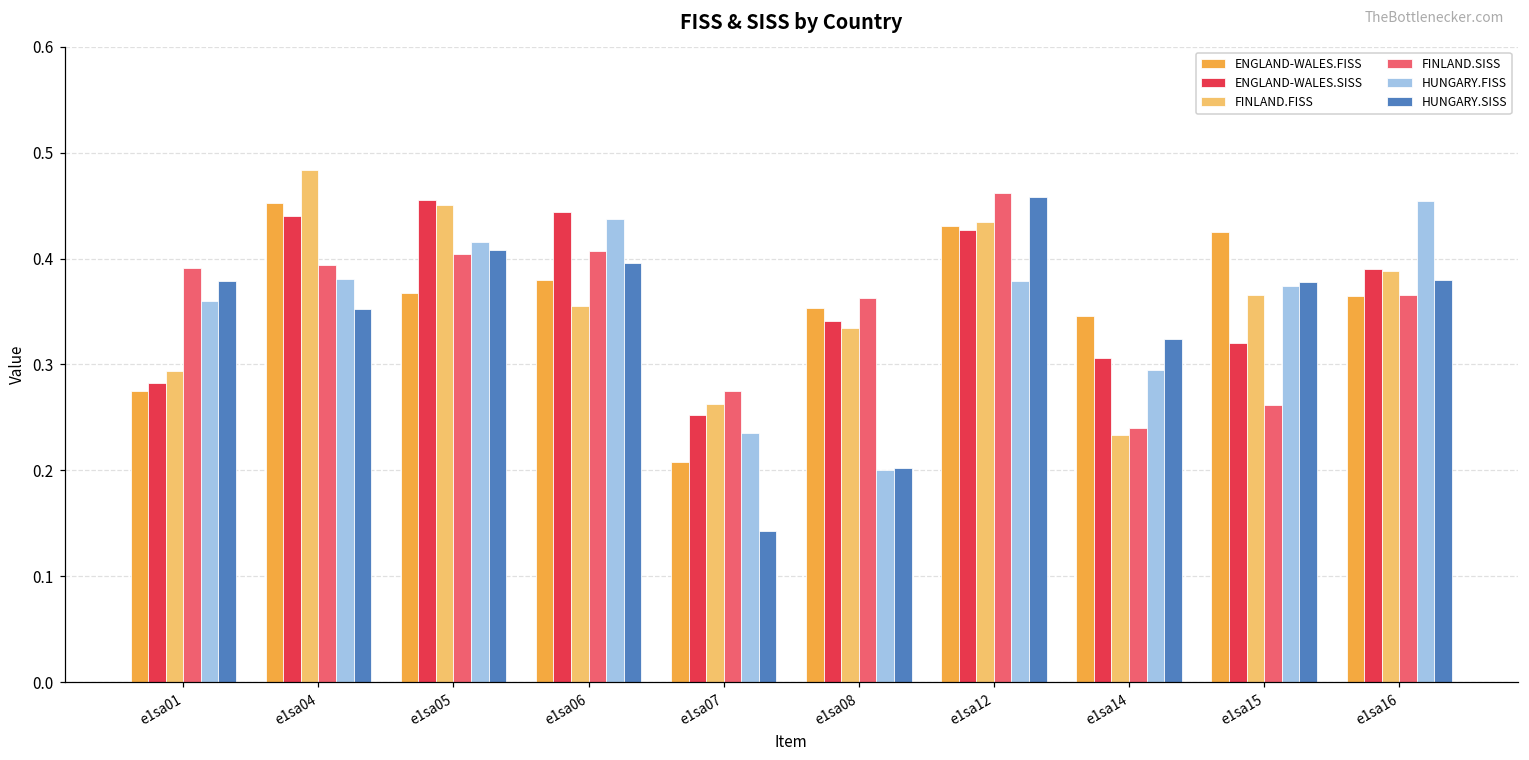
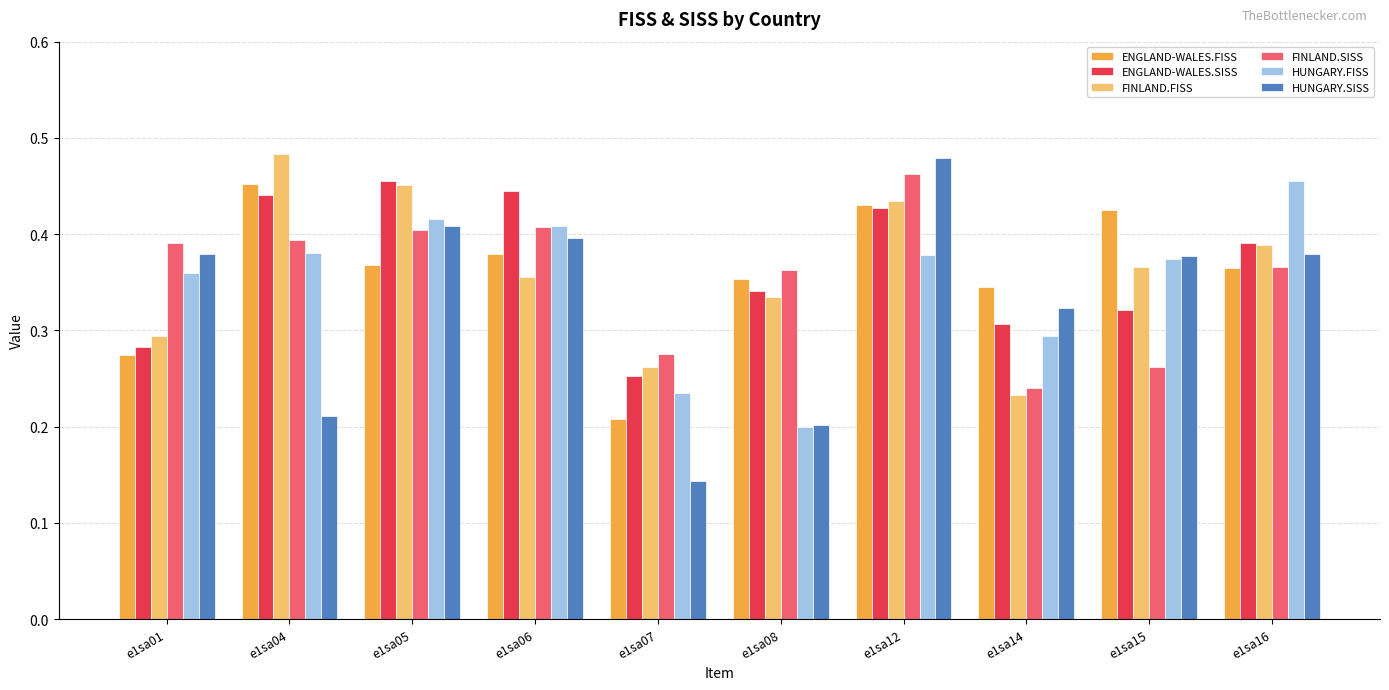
  {
    "HUNGARY.FISS": {
      "e1sa01": 0.36,
      "e1sa04": 0.38,
      "e1sa05": 0.42,
-     "e1sa06": 0.44,
+     "e1sa06": 0.41,
      "e1sa07": 0.23,
      "e1sa08": 0.20,
      "e1sa12": 0.38,
      "e1sa14": 0.29,
      "e1sa15": 0.37,
      "e1sa16": 0.45
    },
    "HUNGARY.SISS": {
      "e1sa01": 0.38,
-     "e1sa04": 0.35,
+     "e1sa04": 0.21,
      "e1sa05": 0.41,
      "e1sa06": 0.40,
      "e1sa07": 0.14,
      "e1sa08": 0.20,
-     "e1sa12": 0.46,
+     "e1sa12": 0.48,
      "e1sa14": 0.32,
      "e1sa15": 0.38,
      "e1sa16": 0.38
    }
  }
